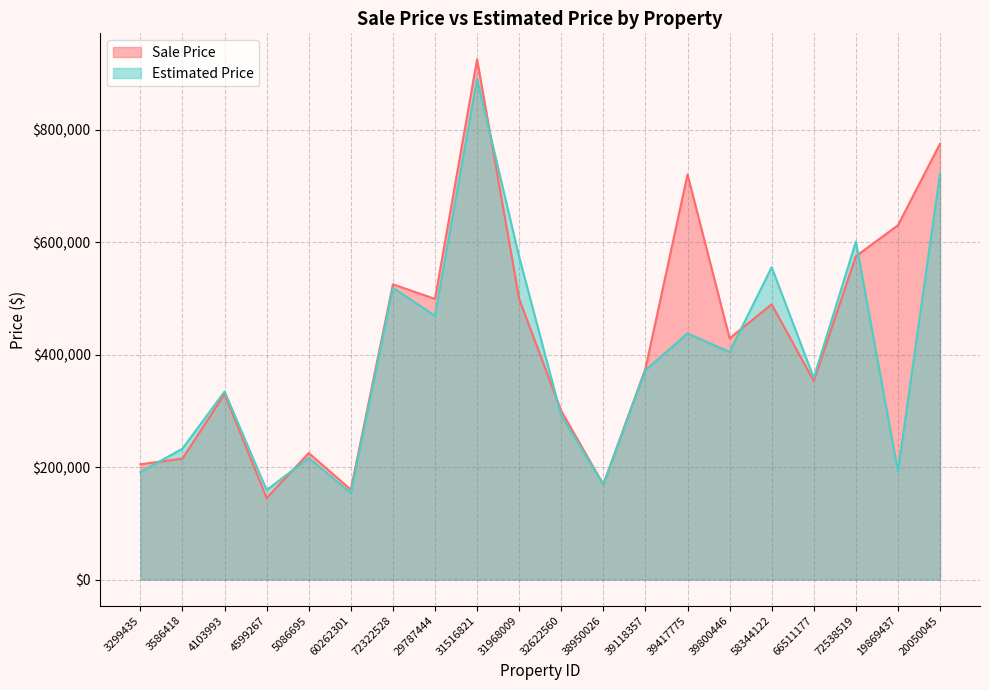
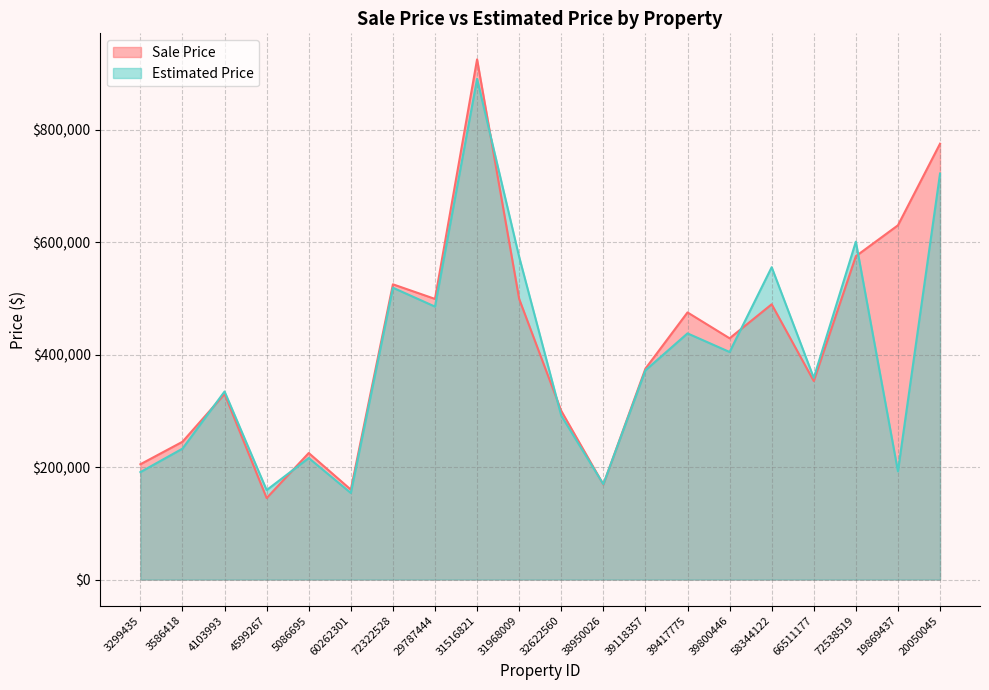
  {
    "Sale Price": {
      "3299435": "$210,000",
-     "3586418": "$220,000",
+     "3586418": "$250,000",
      "4599267": "$140,000",
      "5086695": "$230,000",
      "60262301": "$160,000",
      "72322528": "$530,000",
      "29787444": "$500,000",
      "31516821": "$930,000",
      "31968009": "$500,000",
      "32622560": "$300,000",
-     "39417775": "$720,000",
+     "39417775": "$480,000",
      "39800446": "$430,000",
      "58344122": "$490,000",
      "66511177": "$350,000",
      "72538519": "$580,000",
      "19869437": "$630,000",
      "20050045": "$780,000"
    },
    "Estimated Price": {
      "3299435": "$190,000",
      "3586418": "$230,000",
      "4599267": "$160,000",
      "5086695": "$220,000",
      "60262301": "$150,000",
      "72322528": "$520,000",
-     "29787444": "$470,000",
+     "29787444": "$490,000",
      "31516821": "$890,000",
      "31968009": "$570,000",
      "32622560": "$290,000",
      "39417775": "$440,000",
      "39800446": "$400,000",
      "58344122": "$560,000",
      "66511177": "$360,000",
      "72538519": "$600,000",
      "19869437": "$190,000",
      "20050045": "$720,000"
    }
  }
